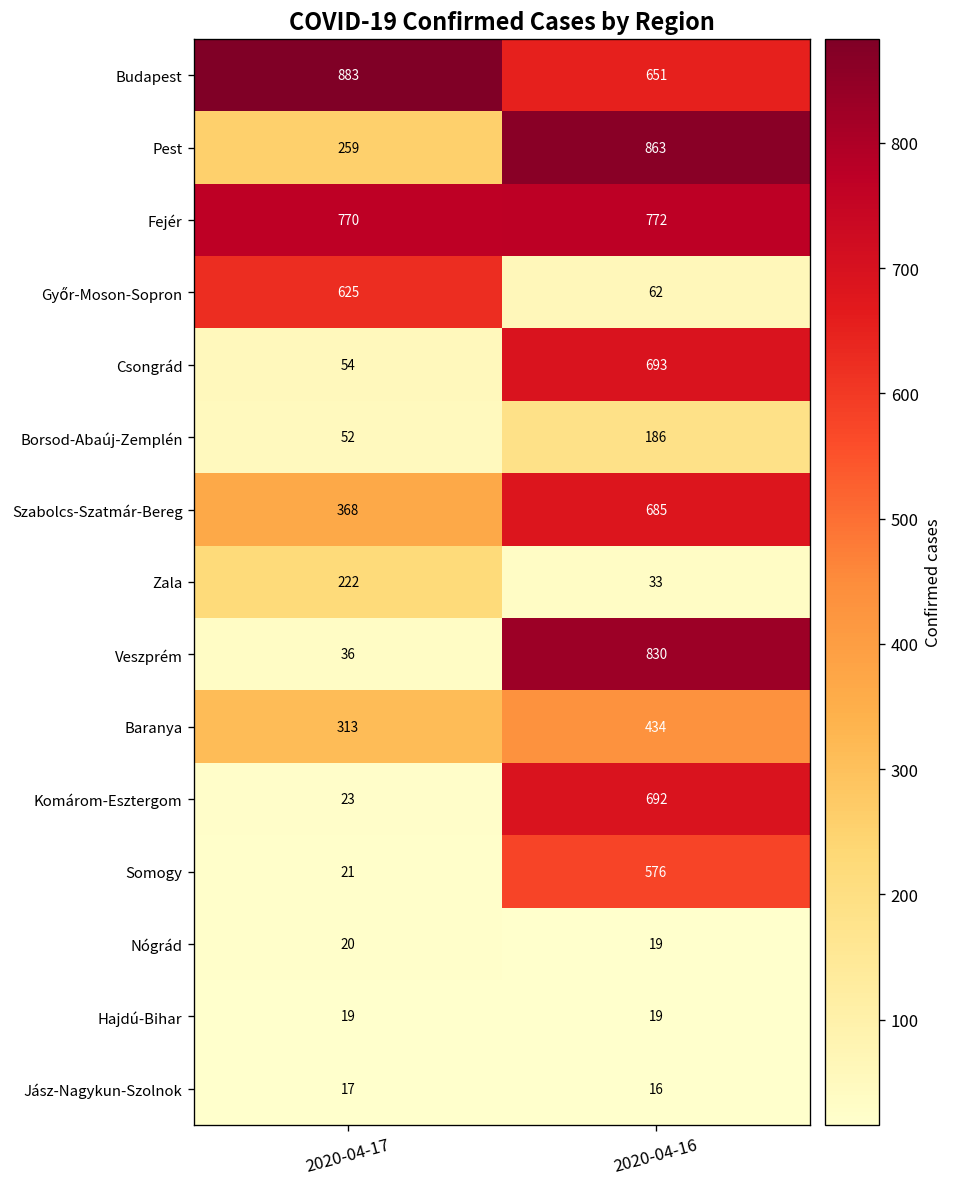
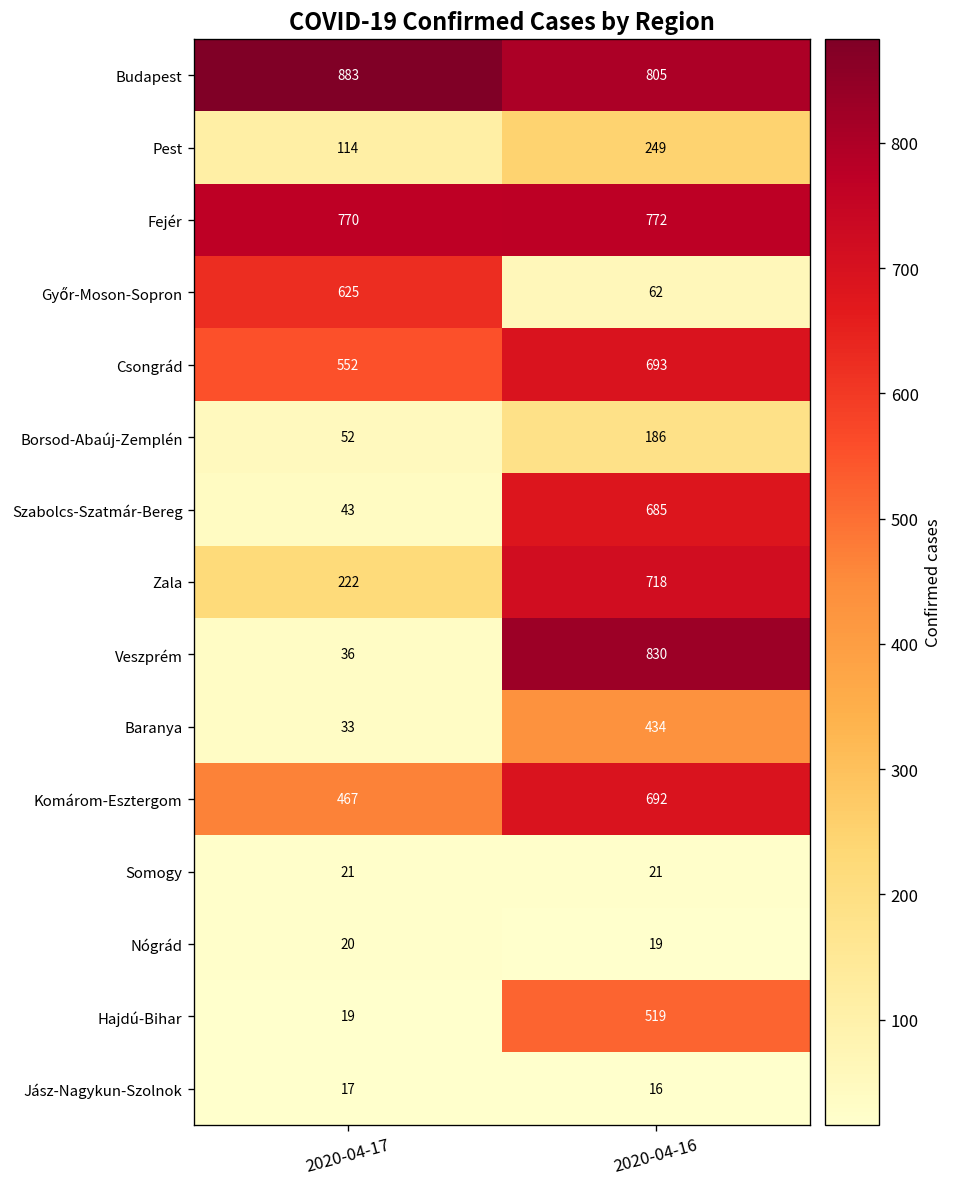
  {
    "Budapest": {
      "2020-04-17": 883,
-     "2020-04-16": 651
+     "2020-04-16": 805
    },
    "Pest": {
-     "2020-04-17": 259,
-     "2020-04-16": 863
+     "2020-04-17": 114,
+     "2020-04-16": 249
    },
    "Fejér": {
      "2020-04-17": 770,
      "2020-04-16": 772
    },
    "Győr-Moson-Sopron": {
      "2020-04-17": 625,
      "2020-04-16": 62
    },
    "Csongrád": {
-     "2020-04-17": 54,
+     "2020-04-17": 552,
      "2020-04-16": 693
    },
    "Borsod-Abaúj-Zemplén": {
      "2020-04-17": 52,
      "2020-04-16": 186
    },
    "Szabolcs-Szatmár-Bereg": {
-     "2020-04-17": 368,
+     "2020-04-17": 43,
      "2020-04-16": 685
    },
    "Zala": {
      "2020-04-17": 222,
-     "2020-04-16": 33
+     "2020-04-16": 718
    },
    "Veszprém": {
      "2020-04-17": 36,
      "2020-04-16": 830
    },
    "Baranya": {
-     "2020-04-17": 313,
+     "2020-04-17": 33,
      "2020-04-16": 434
    },
    "Komárom-Esztergom": {
-     "2020-04-17": 23,
+     "2020-04-17": 467,
      "2020-04-16": 692
    },
    "Somogy": {
      "2020-04-17": 21,
-     "2020-04-16": 576
+     "2020-04-16": 21
    },
    "Nógrád": {
      "2020-04-17": 20,
      "2020-04-16": 19
    },
    "Hajdú-Bihar": {
      "2020-04-17": 19,
-     "2020-04-16": 19
+     "2020-04-16": 519
    },
    "Jász-Nagykun-Szolnok": {
      "2020-04-17": 17,
      "2020-04-16": 16
    }
  }
